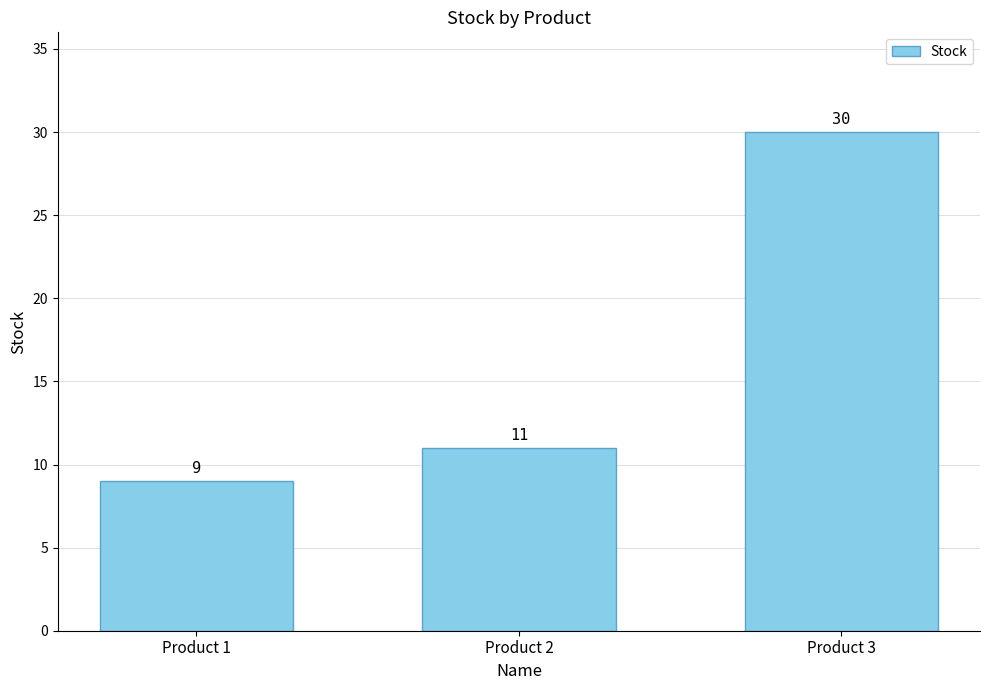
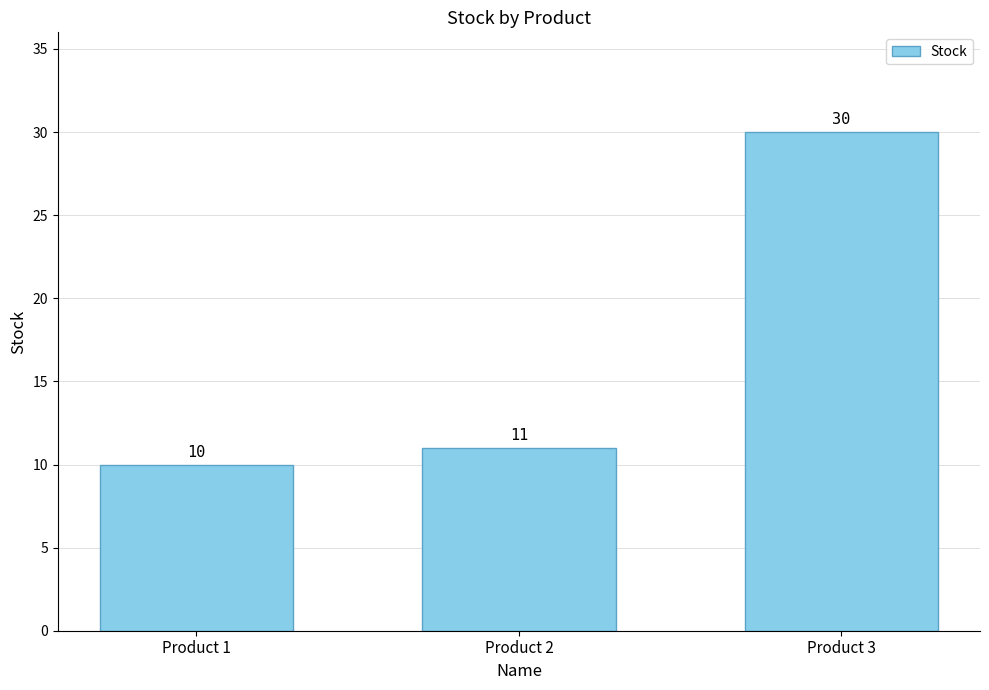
  {
-   "Product 1": 9,
+   "Product 1": 10,
    "Product 2": 11,
    "Product 3": 30
  }
